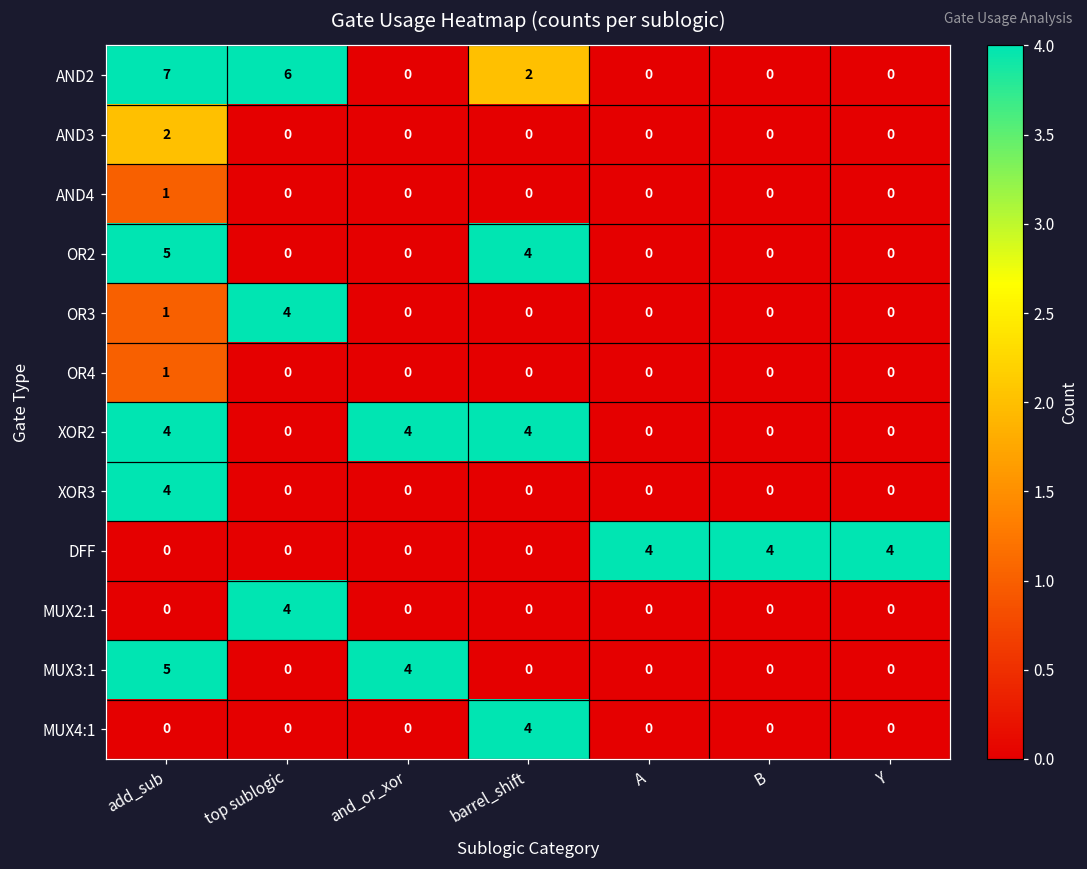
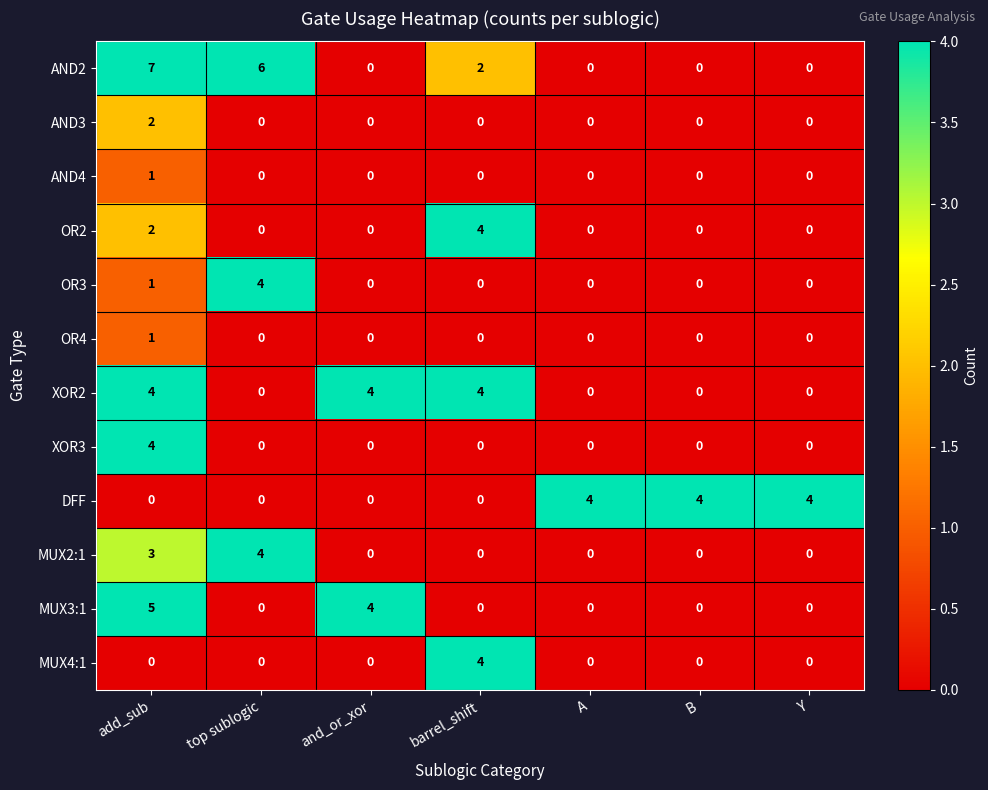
  {
    "AND2": {
      "add_sub": 7,
      "top sublogic": 6,
      "and_or_xor": 0,
      "barrel_shift": 2,
      "A": 0,
      "B": 0,
      "Y": 0
    },
    "AND3": {
      "add_sub": 2,
      "top sublogic": 0,
      "and_or_xor": 0,
      "barrel_shift": 0,
      "A": 0,
      "B": 0,
      "Y": 0
    },
    "AND4": {
      "add_sub": 1,
      "top sublogic": 0,
      "and_or_xor": 0,
      "barrel_shift": 0,
      "A": 0,
      "B": 0,
      "Y": 0
    },
    "OR2": {
-     "add_sub": 5,
+     "add_sub": 2,
      "top sublogic": 0,
      "and_or_xor": 0,
      "barrel_shift": 4,
      "A": 0,
      "B": 0,
      "Y": 0
    },
    "OR3": {
      "add_sub": 1,
      "top sublogic": 4,
      "and_or_xor": 0,
      "barrel_shift": 0,
      "A": 0,
      "B": 0,
      "Y": 0
    },
    "OR4": {
      "add_sub": 1,
      "top sublogic": 0,
      "and_or_xor": 0,
      "barrel_shift": 0,
      "A": 0,
      "B": 0,
      "Y": 0
    },
    "XOR2": {
      "add_sub": 4,
      "top sublogic": 0,
      "and_or_xor": 4,
      "barrel_shift": 4,
      "A": 0,
      "B": 0,
      "Y": 0
    },
    "XOR3": {
      "add_sub": 4,
      "top sublogic": 0,
      "and_or_xor": 0,
      "barrel_shift": 0,
      "A": 0,
      "B": 0,
      "Y": 0
    },
    "DFF": {
      "add_sub": 0,
      "top sublogic": 0,
      "and_or_xor": 0,
      "barrel_shift": 0,
      "A": 4,
      "B": 4,
      "Y": 4
    },
    "MUX2:1": {
-     "add_sub": 0,
+     "add_sub": 3,
      "top sublogic": 4,
      "and_or_xor": 0,
      "barrel_shift": 0,
      "A": 0,
      "B": 0,
      "Y": 0
    },
    "MUX3:1": {
      "add_sub": 5,
      "top sublogic": 0,
      "and_or_xor": 4,
      "barrel_shift": 0,
      "A": 0,
      "B": 0,
      "Y": 0
    },
    "MUX4:1": {
      "add_sub": 0,
      "top sublogic": 0,
      "and_or_xor": 0,
      "barrel_shift": 4,
      "A": 0,
      "B": 0,
      "Y": 0
    }
  }
